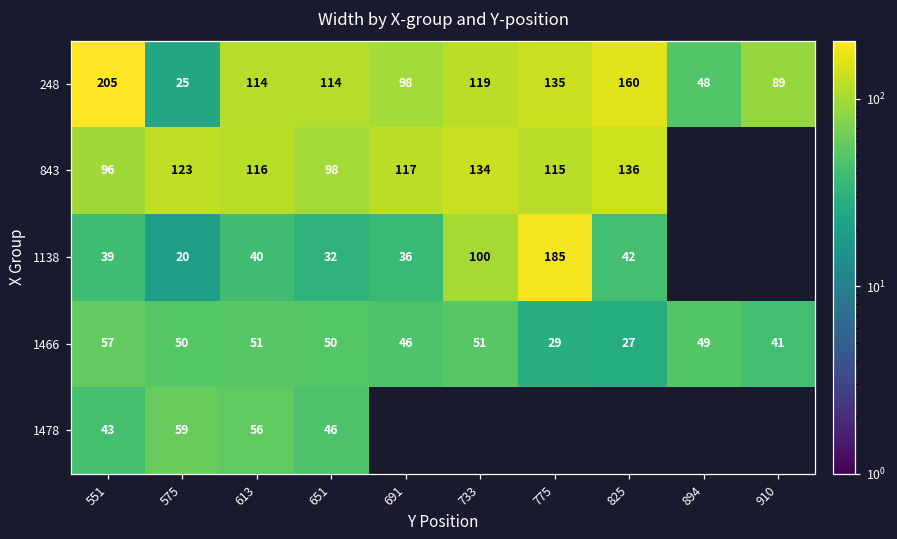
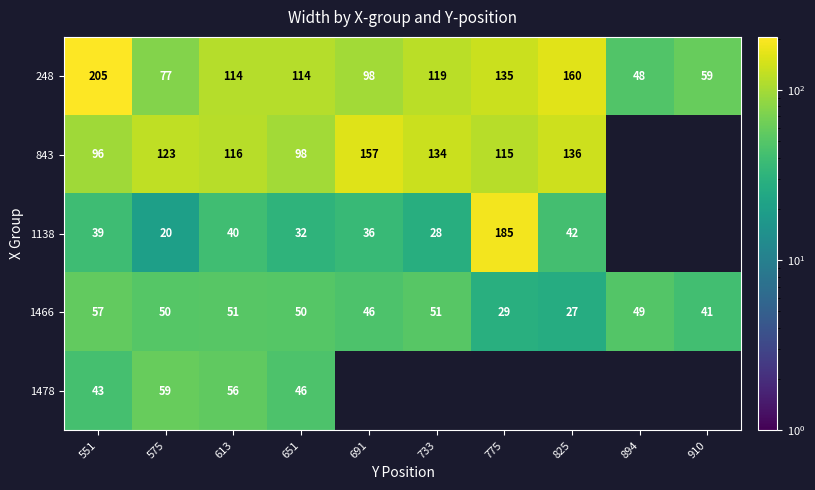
  {
    "248": {
      "551": 205,
-     "575": 25,
+     "575": 77,
      "613": 114,
      "651": 114,
      "691": 98,
      "733": 119,
      "775": 135,
      "825": 160,
      "894": 48,
-     "910": 89
+     "910": 59
    },
    "843": {
      "551": 96,
      "575": 123,
      "613": 116,
      "651": 98,
-     "691": 117,
+     "691": 157,
      "733": 134,
      "775": 115,
      "825": 136
    },
    "1138": {
      "551": 39,
      "575": 20,
      "613": 40,
      "651": 32,
      "691": 36,
-     "733": 100,
+     "733": 28,
      "775": 185,
      "825": 42
    },
    "1466": {
      "551": 57,
      "575": 50,
      "613": 51,
      "651": 50,
      "691": 46,
      "733": 51,
      "775": 29,
      "825": 27,
      "894": 49,
      "910": 41
    },
    "1478": {
      "551": 43,
      "575": 59,
      "613": 56,
      "651": 46
    }
  }
